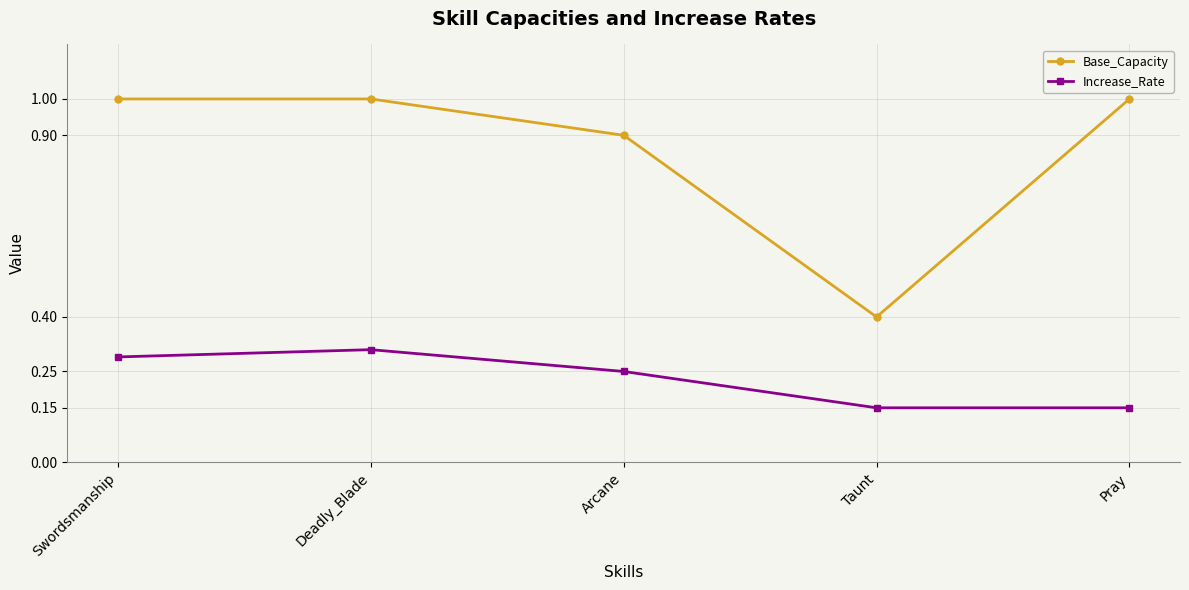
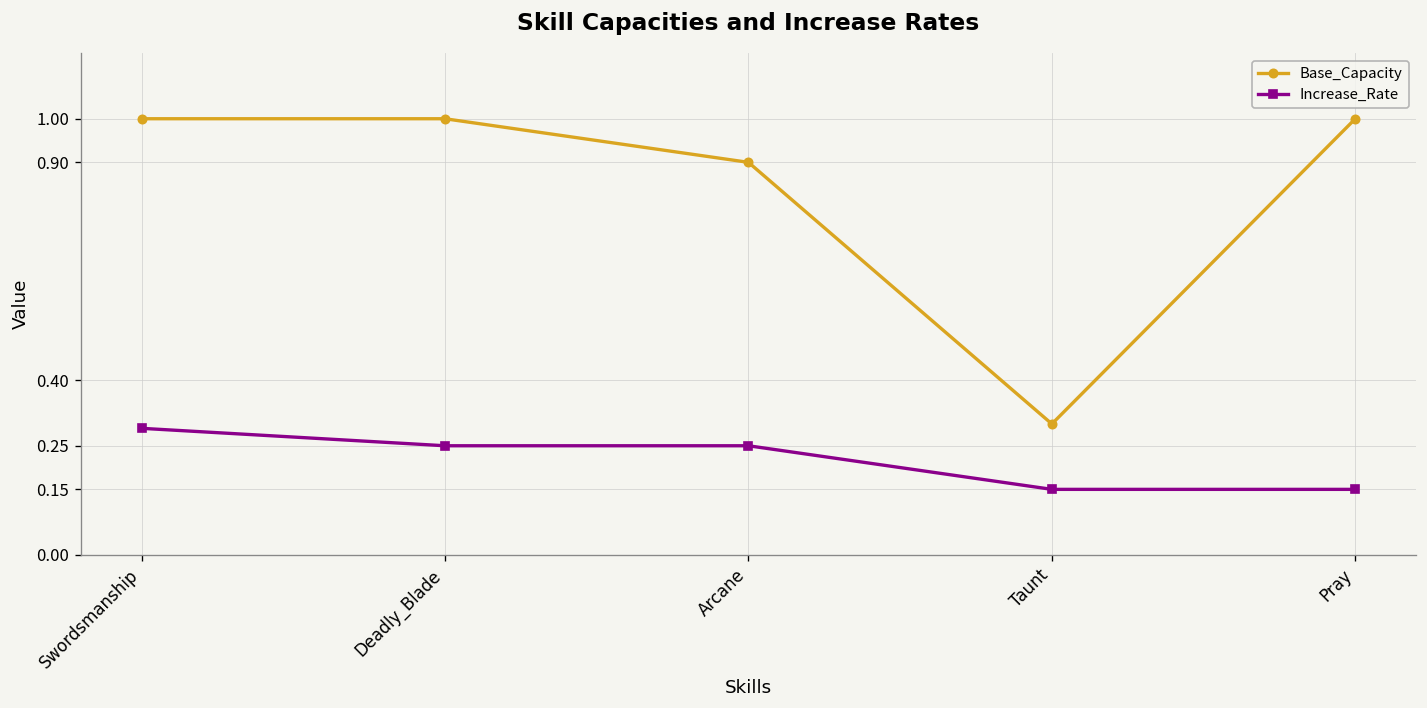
  {
    "Base_Capacity": {
      "Swordsmanship": 1.0,
      "Deadly_Blade": 1.0,
      "Arcane": 0.9,
-     "Taunt": 0.4,
+     "Taunt": 0.3,
      "Pray": 1.0
    },
    "Increase_Rate": {
      "Swordsmanship": 0.29,
-     "Deadly_Blade": 0.31,
+     "Deadly_Blade": 0.25,
      "Arcane": 0.25,
      "Taunt": 0.15,
      "Pray": 0.15
    }
  }
